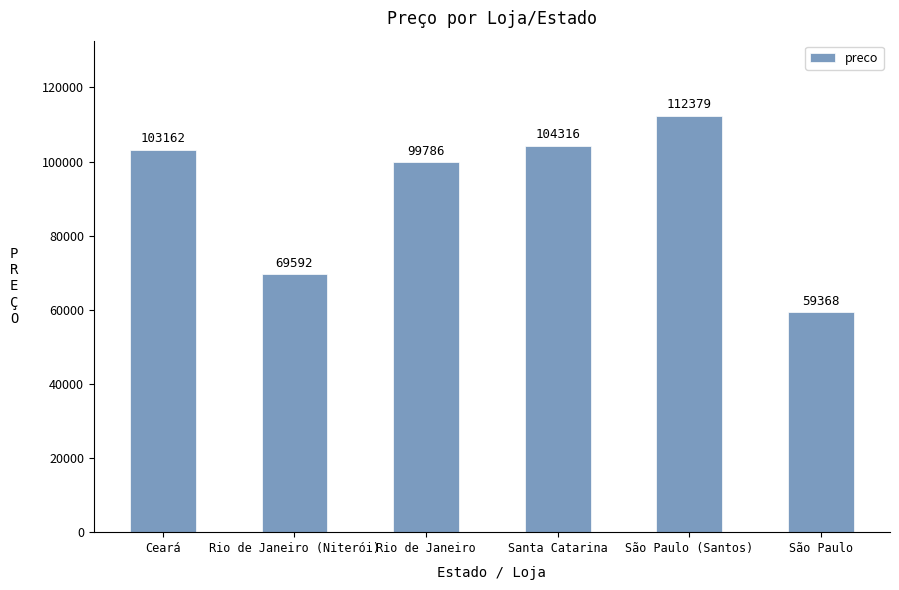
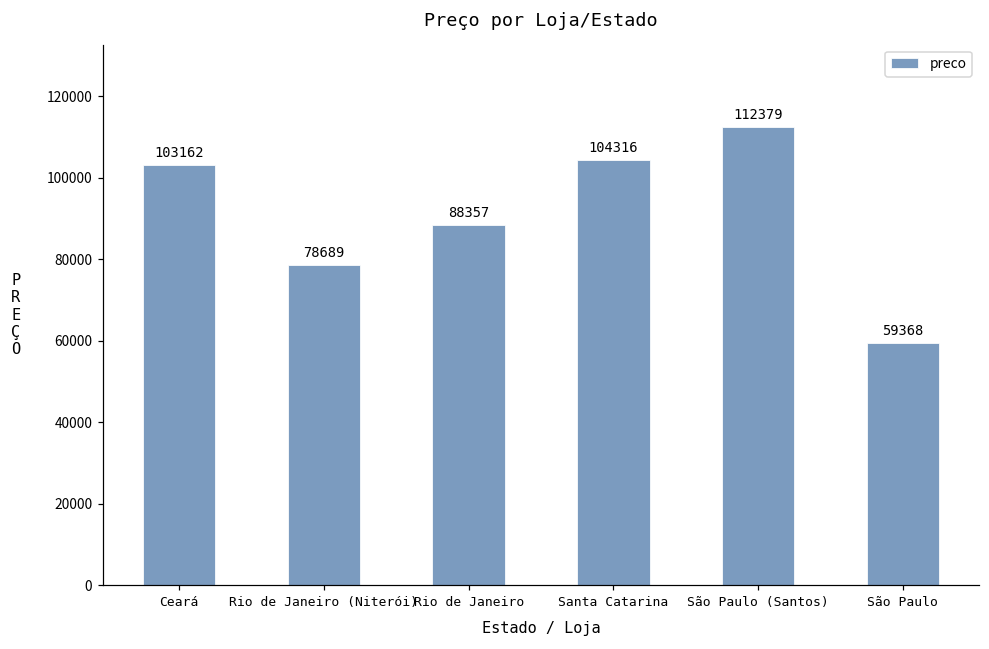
  {
    "Ceará": 103162,
-   "Rio de Janeiro (Niterói)": 69592,
-   "Rio de Janeiro": 99786,
+   "Rio de Janeiro (Niterói)": 78689,
+   "Rio de Janeiro": 88357,
    "Santa Catarina": 104316,
    "São Paulo (Santos)": 112379,
    "São Paulo": 59368
  }
